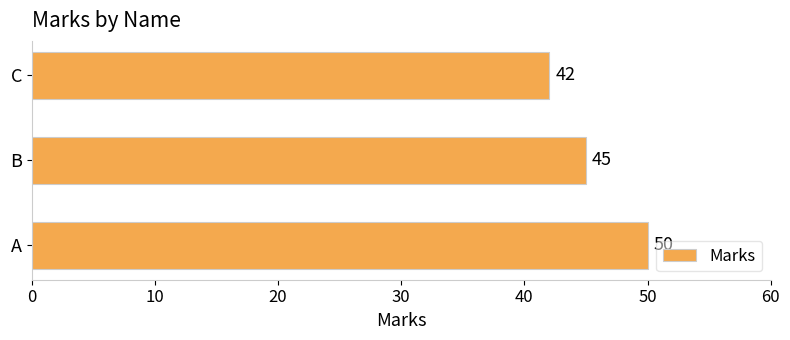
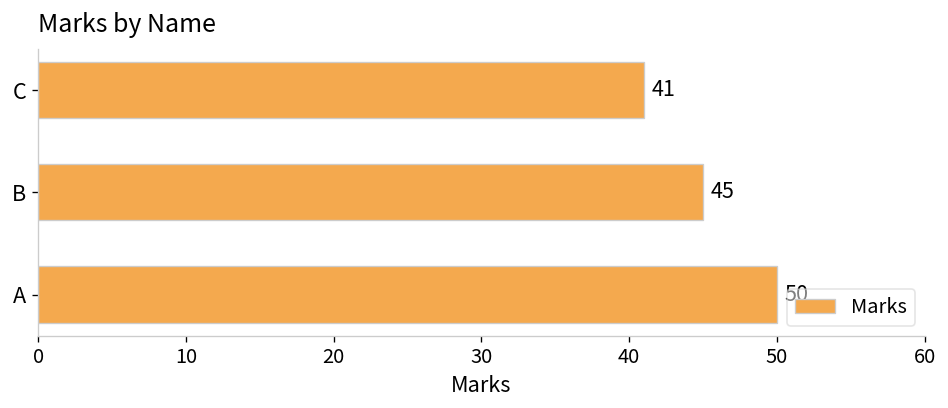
  {
-   "C": 42,
+   "C": 41,
    "B": 45
  }
